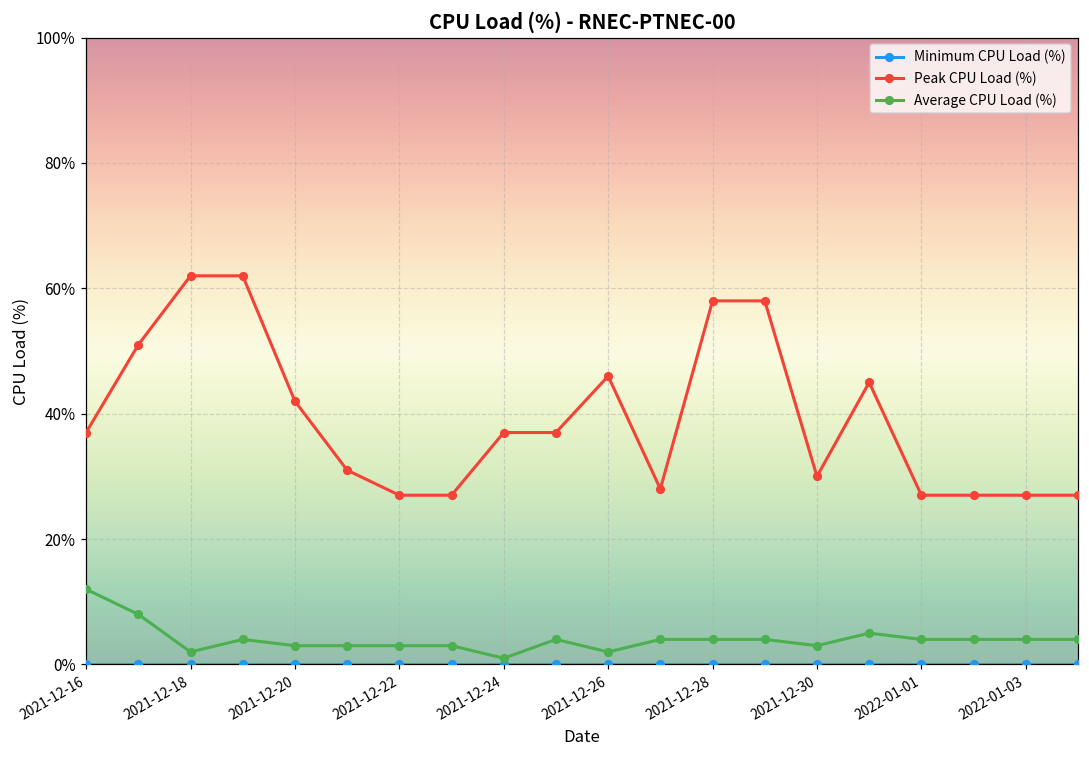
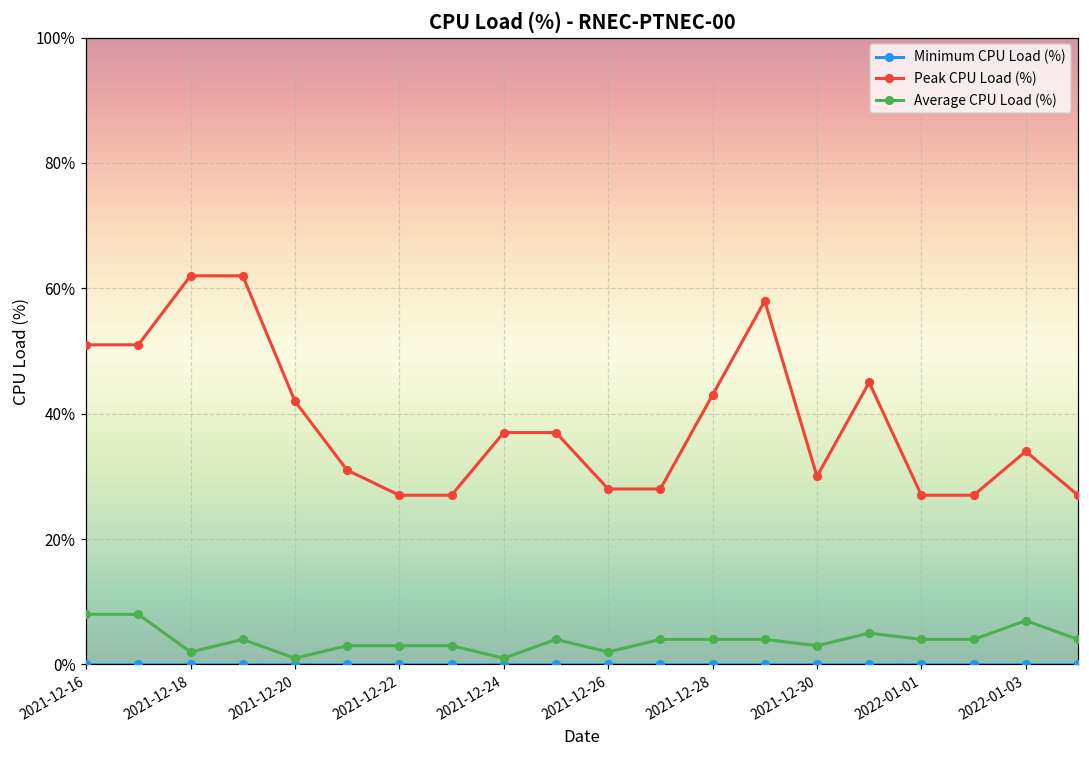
  {
    "Minimum CPU Load (%)": {
      "2021-12-16": "0%",
      "2021-12-18": "0%",
      "2021-12-20": "0%",
      "2021-12-22": "0%",
      "2021-12-24": "0%",
      "2021-12-26": "0%",
      "2021-12-28": "0%",
      "2021-12-30": "0%",
      "2022-01-01": "0%",
      "2022-01-03": "0%"
    },
    "Peak CPU Load (%)": {
-     "2021-12-16": "37%",
+     "2021-12-16": "51%",
      "2021-12-18": "62%",
      "2021-12-20": "42%",
      "2021-12-22": "27%",
      "2021-12-24": "37%",
-     "2021-12-26": "46%",
-     "2021-12-28": "58%",
+     "2021-12-26": "28%",
+     "2021-12-28": "43%",
      "2021-12-30": "30%",
      "2022-01-01": "27%",
-     "2022-01-03": "27%"
+     "2022-01-03": "34%"
    },
    "Average CPU Load (%)": {
-     "2021-12-16": "12%",
+     "2021-12-16": "8%",
      "2021-12-18": "2%",
-     "2021-12-20": "3%",
+     "2021-12-20": "1%",
      "2021-12-22": "3%",
      "2021-12-24": "1%",
      "2021-12-26": "2%",
      "2021-12-28": "4%",
      "2021-12-30": "3%",
      "2022-01-01": "4%",
-     "2022-01-03": "4%"
+     "2022-01-03": "7%"
    }
  }
